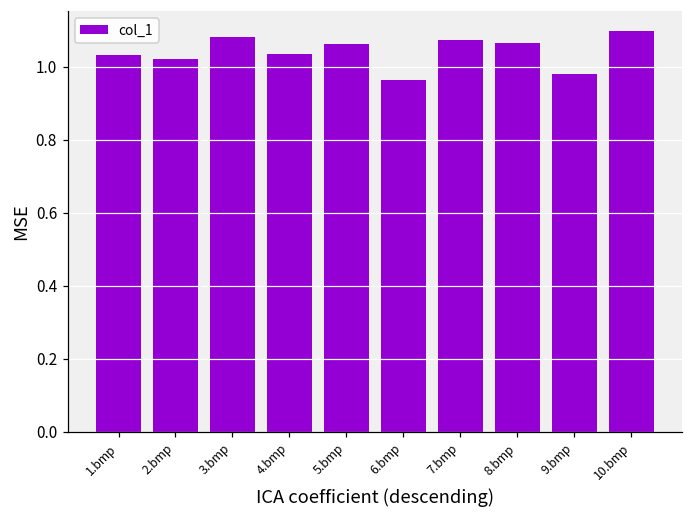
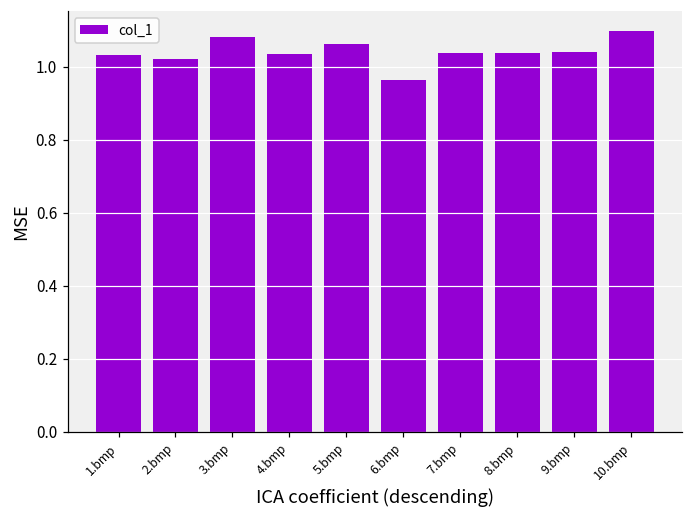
  {
    "1.bmp": 1.03,
    "2.bmp": 1.02,
    "3.bmp": 1.08,
    "4.bmp": 1.04,
    "5.bmp": 1.06,
    "6.bmp": 0.96,
-   "7.bmp": 1.07,
-   "8.bmp": 1.06,
-   "9.bmp": 0.98,
+   "7.bmp": 1.04,
+   "8.bmp": 1.04,
+   "9.bmp": 1.04,
    "10.bmp": 1.10
  }
